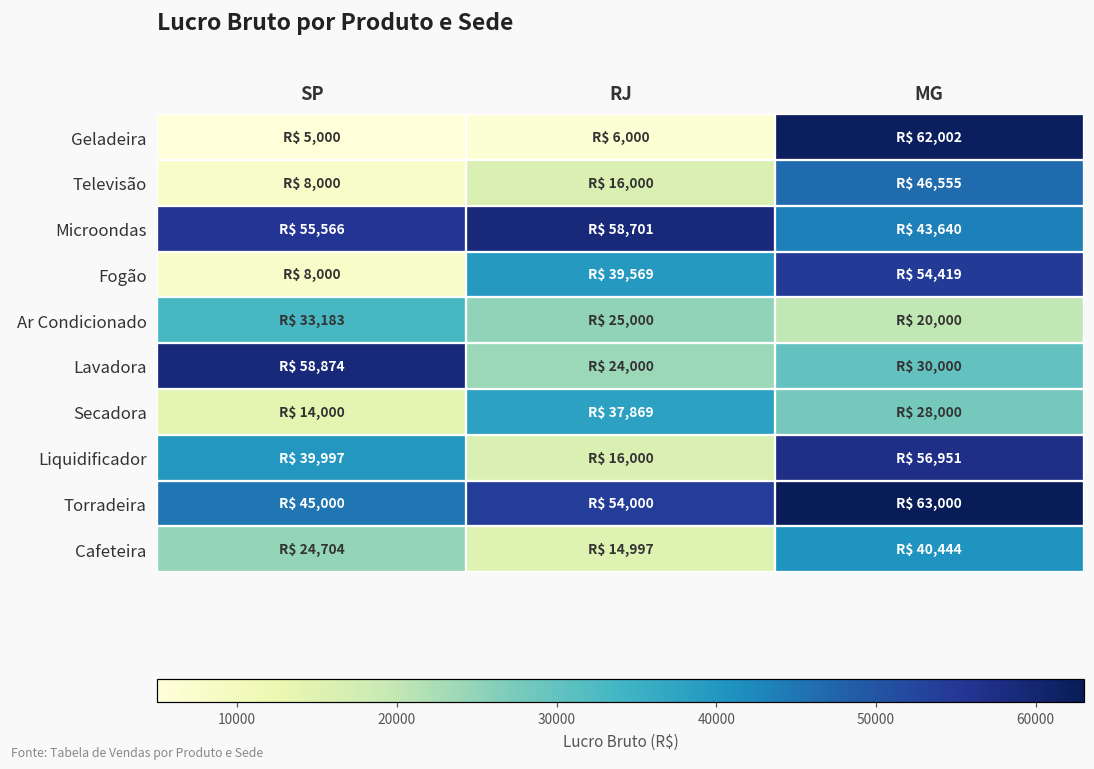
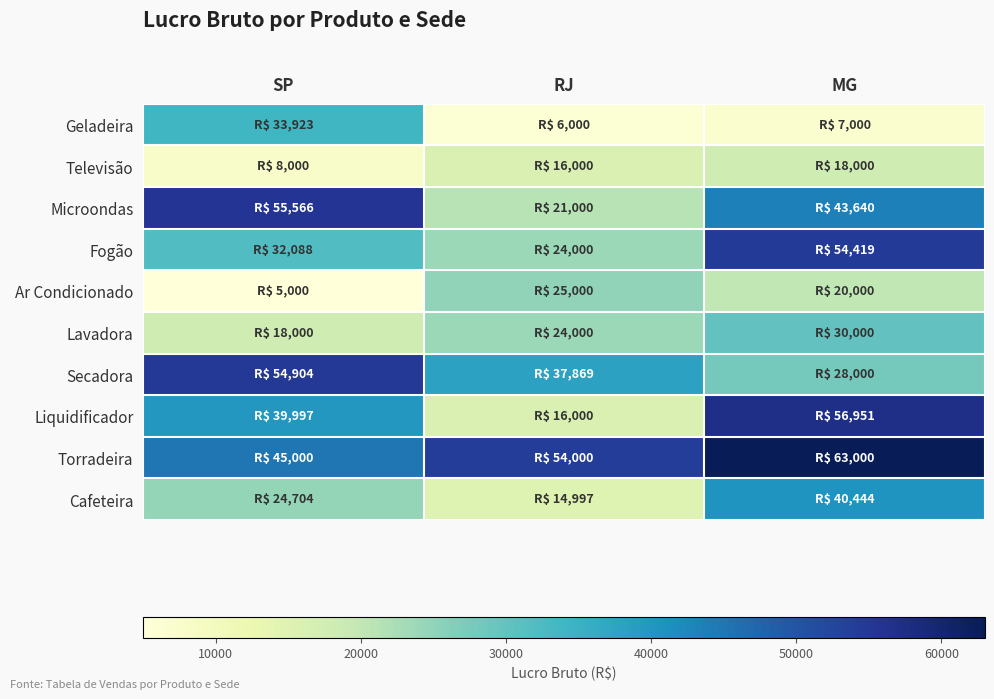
  {
    "Geladeira": {
-     "SP": "5,000",
+     "SP": "33,923",
      "RJ": "6,000",
-     "MG": "62,002"
+     "MG": "7,000"
    },
    "Televisão": {
      "SP": "8,000",
      "RJ": "16,000",
-     "MG": "46,555"
+     "MG": "18,000"
    },
    "Microondas": {
      "SP": "55,566",
-     "RJ": "58,701",
+     "RJ": "21,000",
      "MG": "43,640"
    },
    "Fogão": {
-     "SP": "8,000",
-     "RJ": "39,569",
+     "SP": "32,088",
+     "RJ": "24,000",
      "MG": "54,419"
    },
    "Ar Condicionado": {
-     "SP": "33,183",
+     "SP": "5,000",
      "RJ": "25,000",
      "MG": "20,000"
    },
    "Lavadora": {
-     "SP": "58,874",
+     "SP": "18,000",
      "RJ": "24,000",
      "MG": "30,000"
    },
    "Secadora": {
-     "SP": "14,000",
+     "SP": "54,904",
      "RJ": "37,869",
      "MG": "28,000"
    },
    "Liquidificador": {
      "SP": "39,997",
      "RJ": "16,000",
      "MG": "56,951"
    },
    "Torradeira": {
      "SP": "45,000",
      "RJ": "54,000",
      "MG": "63,000"
    },
    "Cafeteira": {
      "SP": "24,704",
      "RJ": "14,997",
      "MG": "40,444"
    }
  }
